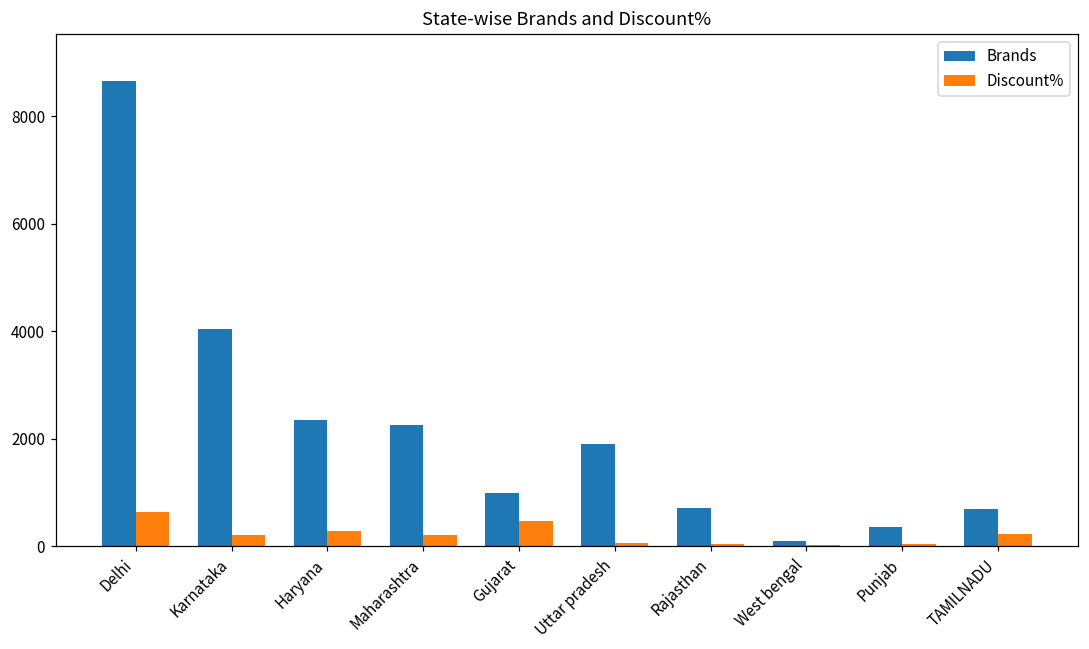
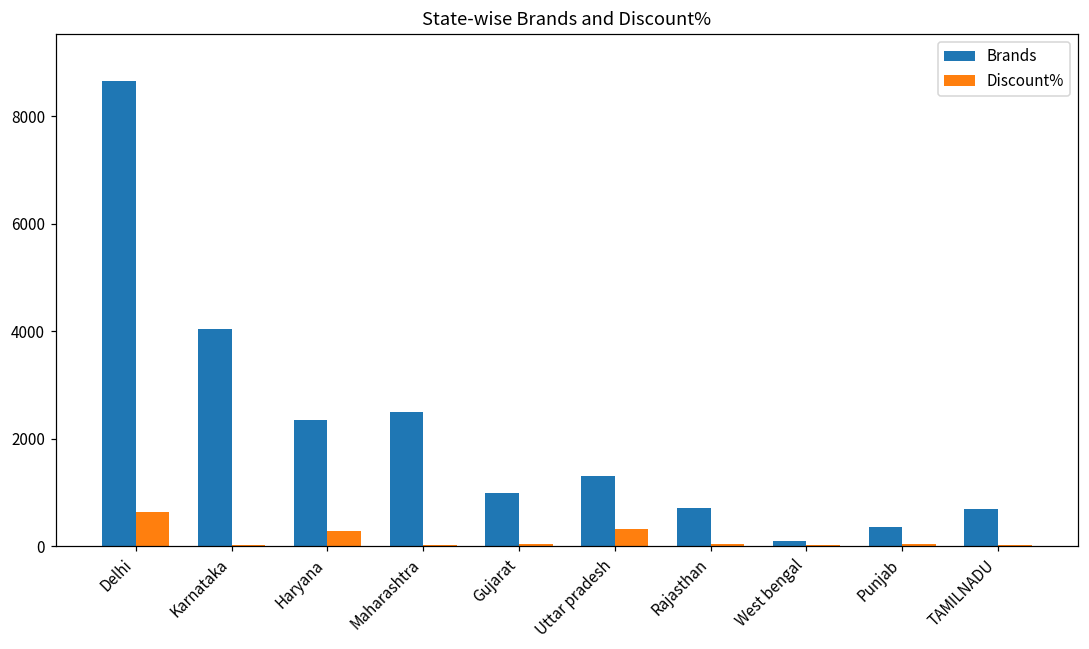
  {
    "Brands": {
      "Delhi": 8700,
      "Karnataka": 4000,
      "Haryana": 2400,
-     "Maharashtra": 2300,
+     "Maharashtra": 2500,
      "Gujarat": 1000,
-     "Uttar pradesh": 1900,
+     "Uttar pradesh": 1300,
      "Rajasthan": 700,
      "West bengal": 100,
      "Punjab": 400,
      "TAMILNADU": 700
    },
    "Discount%": {
      "Delhi": 600,
-     "Karnataka": 200,
+     "Karnataka": 0,
      "Haryana": 300,
-     "Maharashtra": 200,
-     "Gujarat": 500,
-     "Uttar pradesh": 100,
+     "Maharashtra": 0,
+     "Gujarat": 100,
+     "Uttar pradesh": 300,
      "Rajasthan": 100,
-     "TAMILNADU": 200
+     "TAMILNADU": 0
    }
  }
